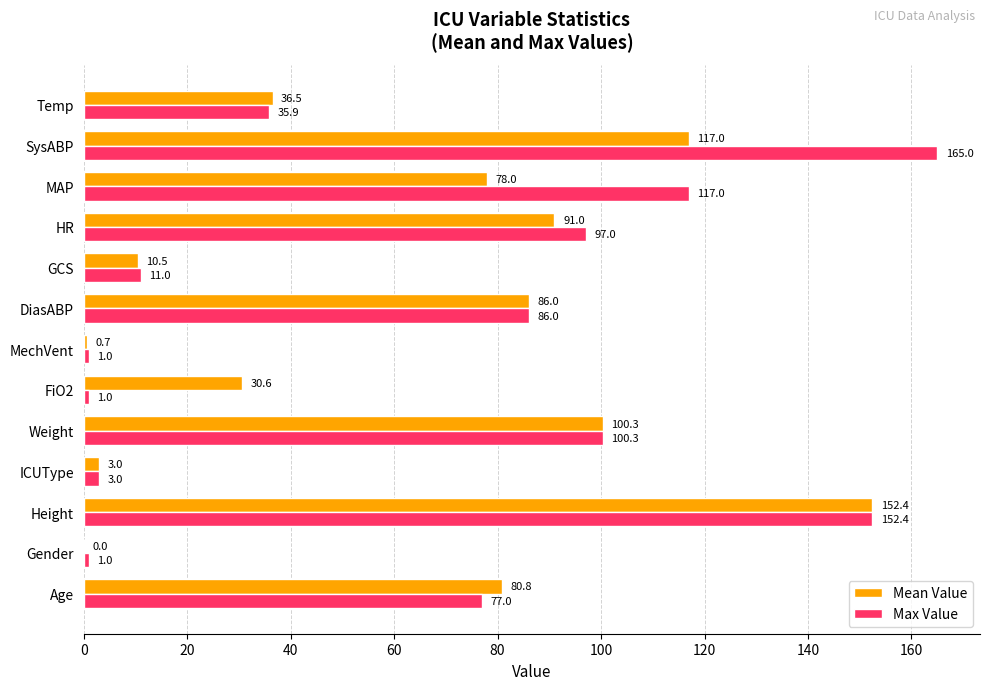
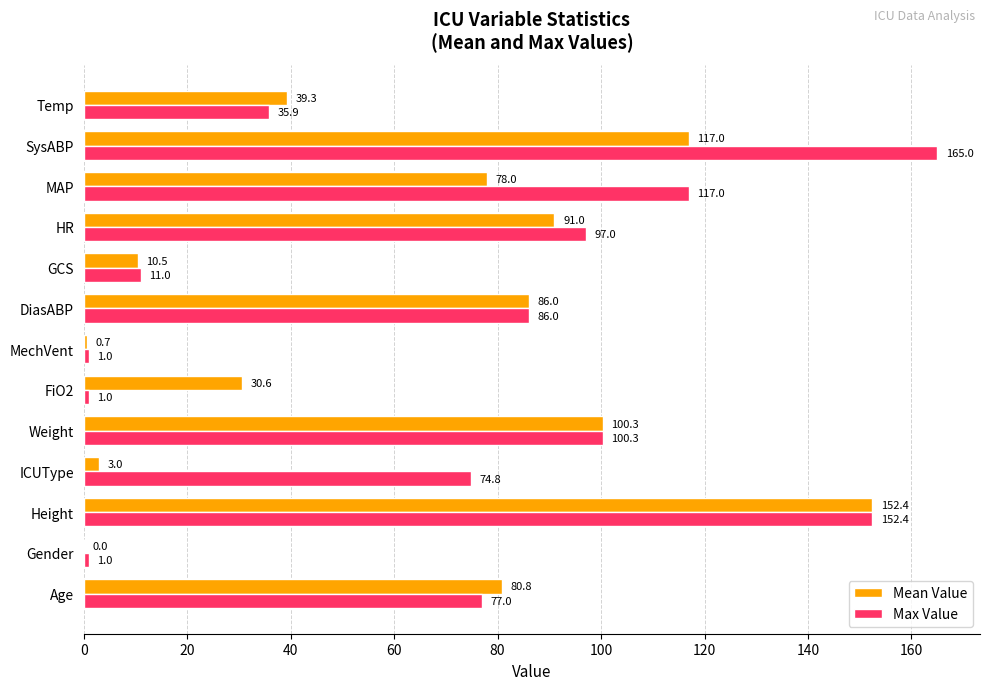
  {
    "Mean Value": {
-     "Temp": 36.5,
+     "Temp": 39.3,
      "SysABP": 117.0,
      "MAP": 78.0,
      "HR": 91.0,
      "GCS": 10.5,
      "DiasABP": 86.0,
      "MechVent": 0.7,
      "FiO2": 30.6,
      "Weight": 100.3,
      "ICUType": 3.0,
      "Height": 152.4,
      "Gender": 0.0,
      "Age": 80.8
    },
    "Max Value": {
      "Temp": 35.9,
      "SysABP": 165.0,
      "MAP": 117.0,
      "HR": 97.0,
      "GCS": 11.0,
      "DiasABP": 86.0,
      "MechVent": 1.0,
      "FiO2": 1.0,
      "Weight": 100.3,
-     "ICUType": 3.0,
+     "ICUType": 74.8,
      "Height": 152.4,
      "Gender": 1.0,
      "Age": 77.0
    }
  }
